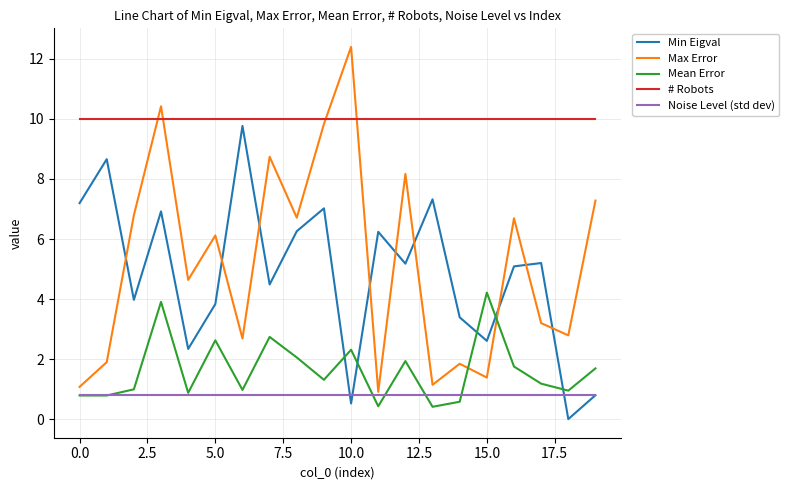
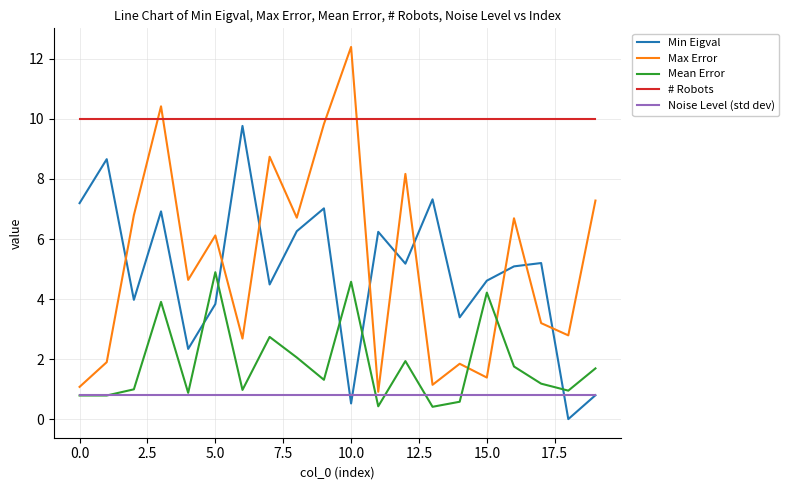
  {
    "Min Eigval": {
      "0.0": 7.2,
      "5.0": 3.8,
      "10.0": 0.5,
-     "15.0": 2.6
+     "15.0": 4.6
    },
    "Max Error": {
      "0.0": 1.1,
      "5.0": 6.1,
      "10.0": 12.4,
      "15.0": 1.4
    },
    "Mean Error": {
-     "5.0": 2.6,
-     "10.0": 2.3,
+     "5.0": 4.9,
+     "10.0": 4.6,
      "15.0": 4.2
    },
    "# Robots": {
      "0.0": 10.0,
      "5.0": 10.0,
      "10.0": 10.0,
      "15.0": 10.0
    },
    "Noise Level (std dev)": {
      "5.0": 0.8,
      "10.0": 0.8,
      "15.0": 0.8
    }
  }
